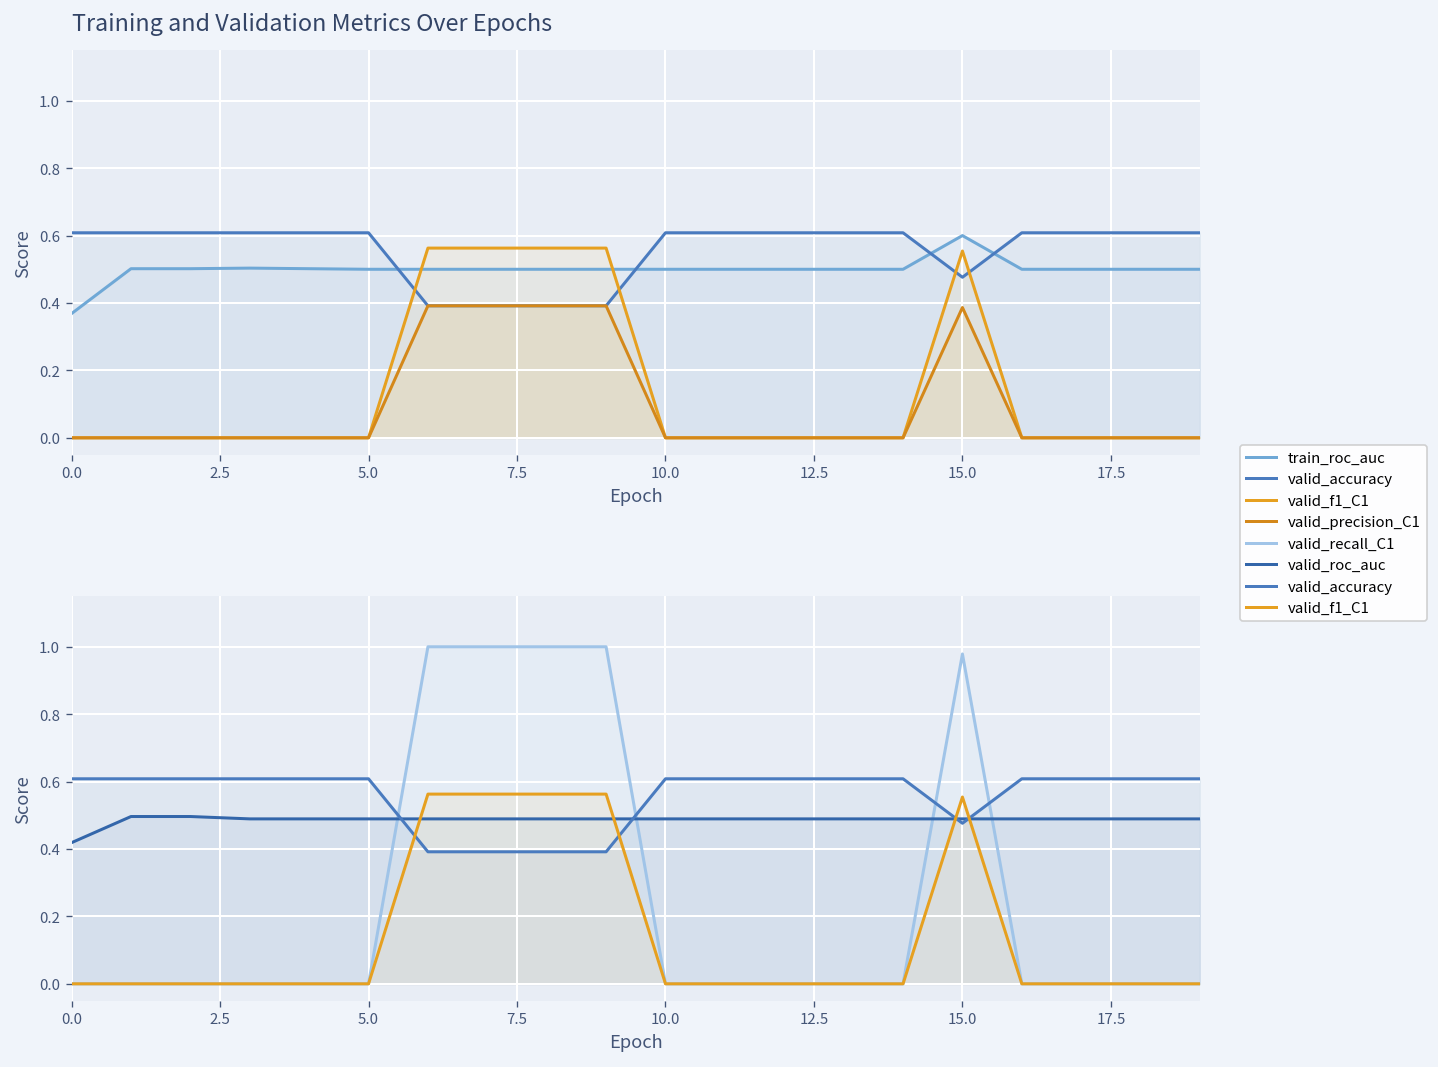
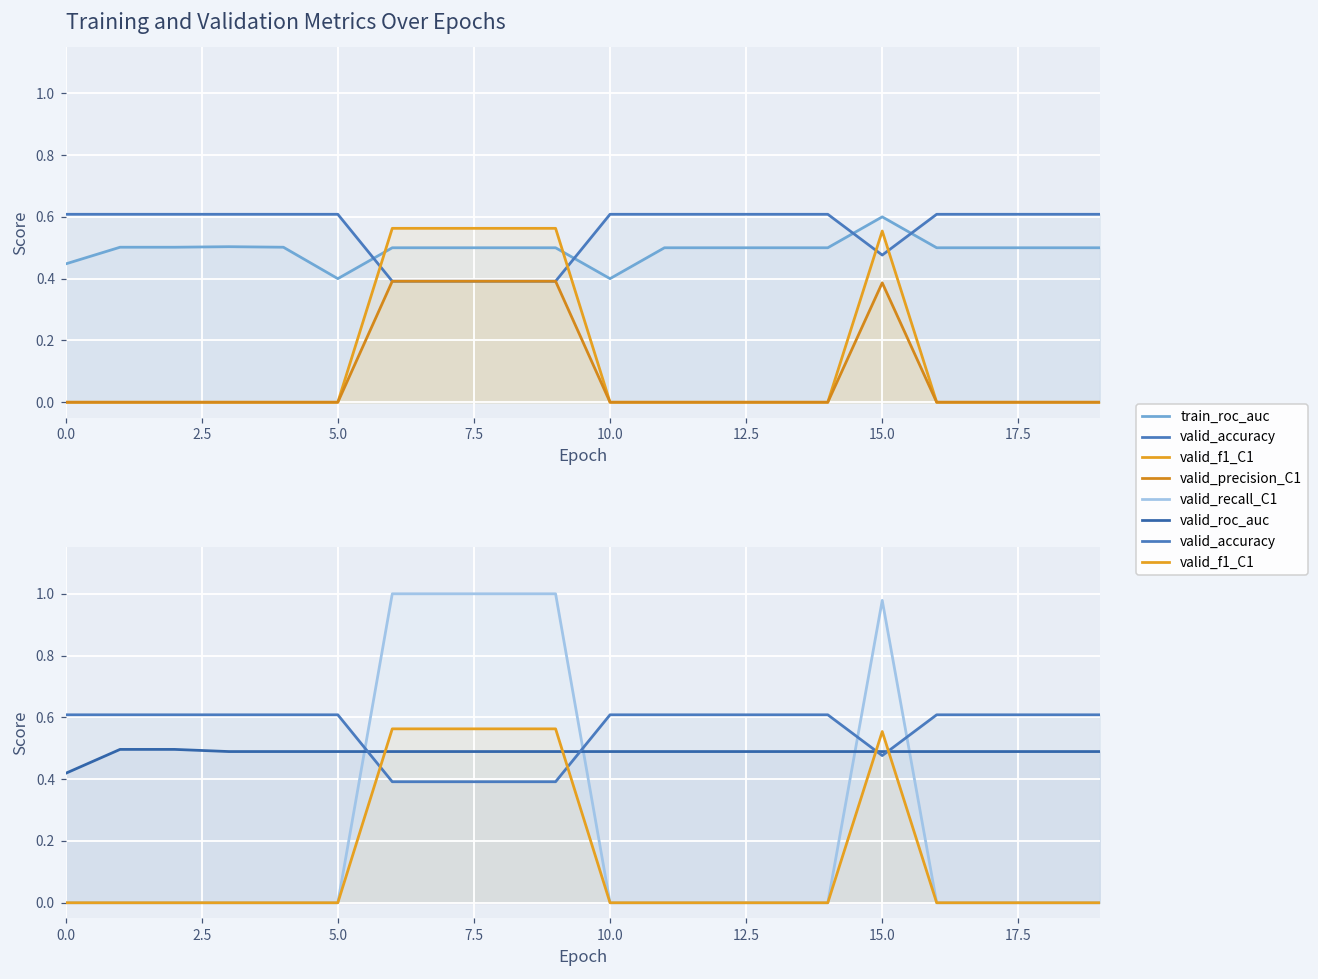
  {
    "Training and Validation Metrics Over Epochs": {
      "train_roc_auc": {
-       "0.0": 0.37,
-       "5.0": 0.5,
-       "10.0": 0.5,
+       "0.0": 0.45,
+       "5.0": 0.4,
+       "10.0": 0.4,
        "15.0": 0.60
      },
      "valid_accuracy": {
        "0.0": 0.61,
        "5.0": 0.61,
        "10.0": 0.61,
        "15.0": 0.48
      }
    }
  }
